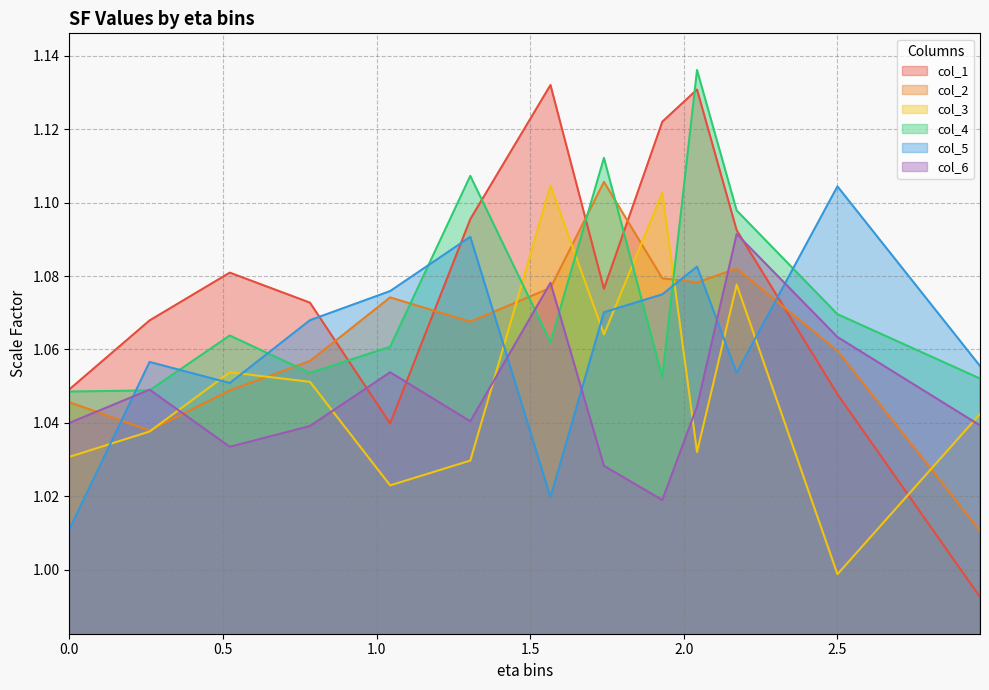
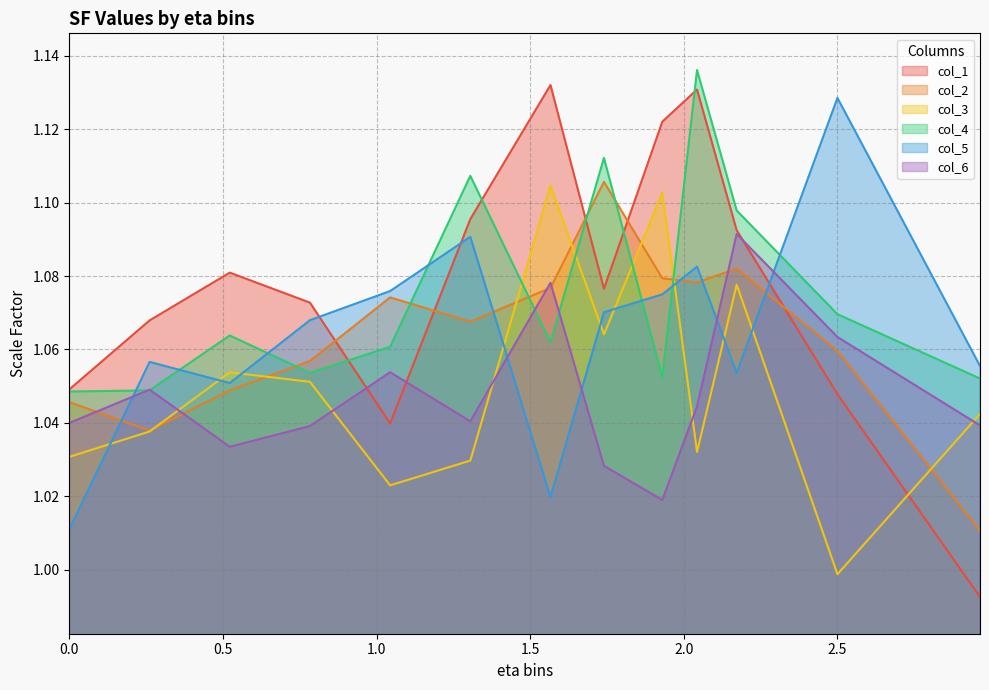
  {
    "col_4": {
      "2.5": 1.070
    },
    "col_5": {
      "0.0": 1.011,
-     "2.5": 1.104
+     "2.5": 1.129
    },
    "col_6": {
      "0.0": 1.040,
      "2.5": 1.063
    }
  }
